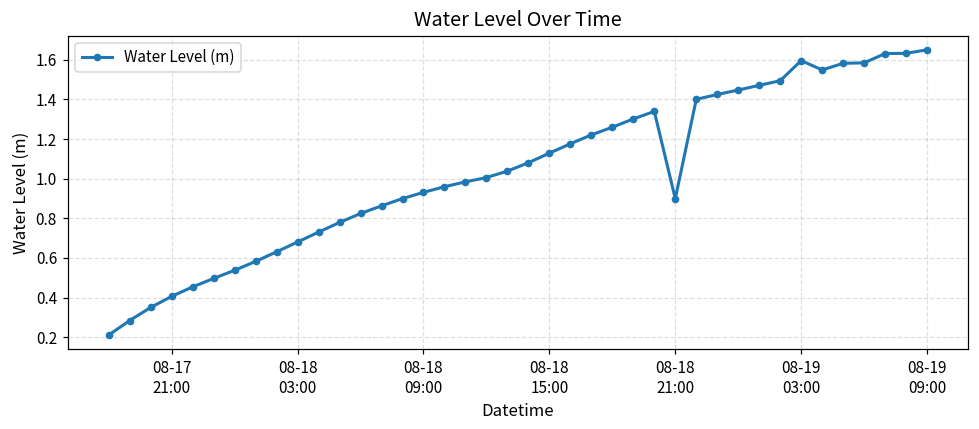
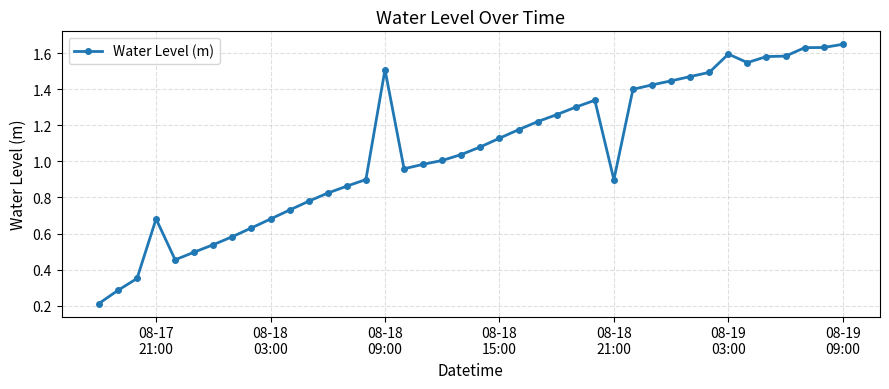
  {
-   "08-17 21:00": 0.41,
+   "08-17 21:00": 0.68,
    "08-18 03:00": 0.68,
-   "08-18 09:00": 0.93,
+   "08-18 09:00": 1.51,
    "08-18 15:00": 1.13,
    "08-18 21:00": 0.90,
    "08-19 03:00": 1.60,
    "08-19 09:00": 1.65
  }
